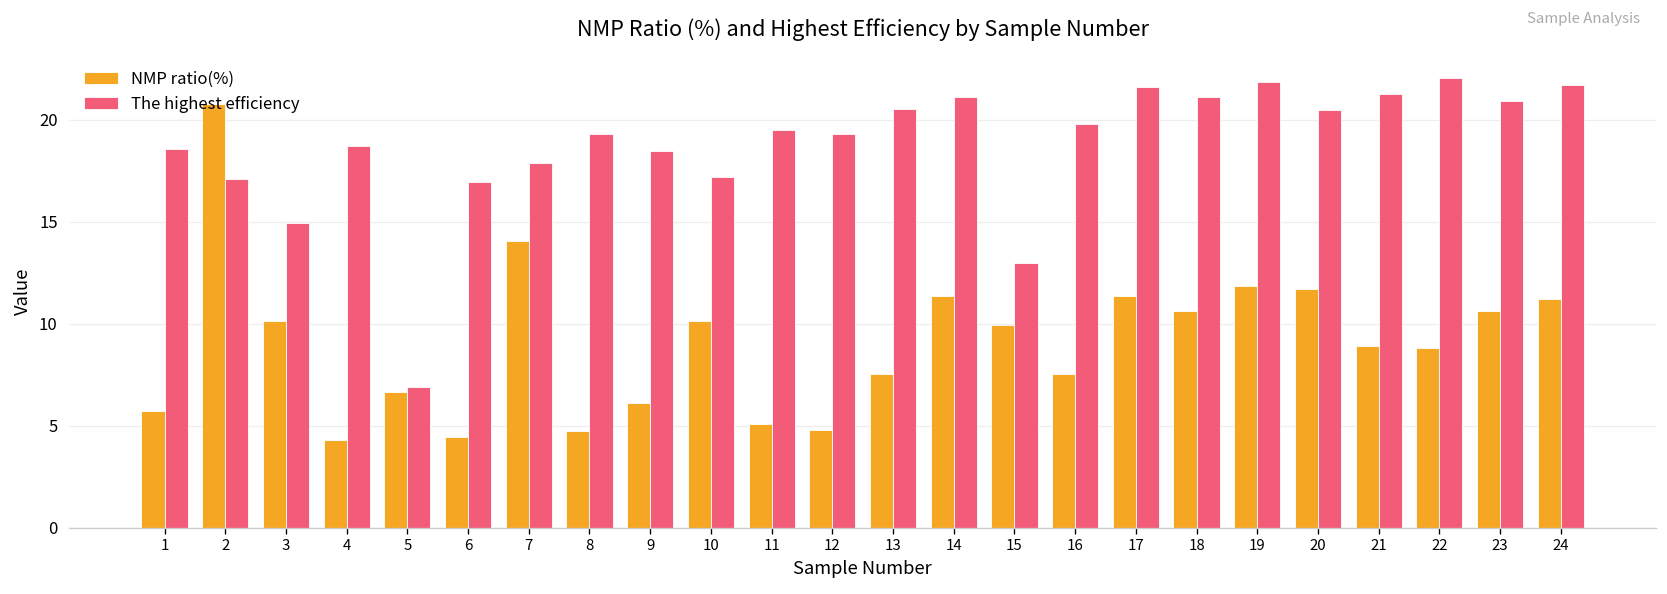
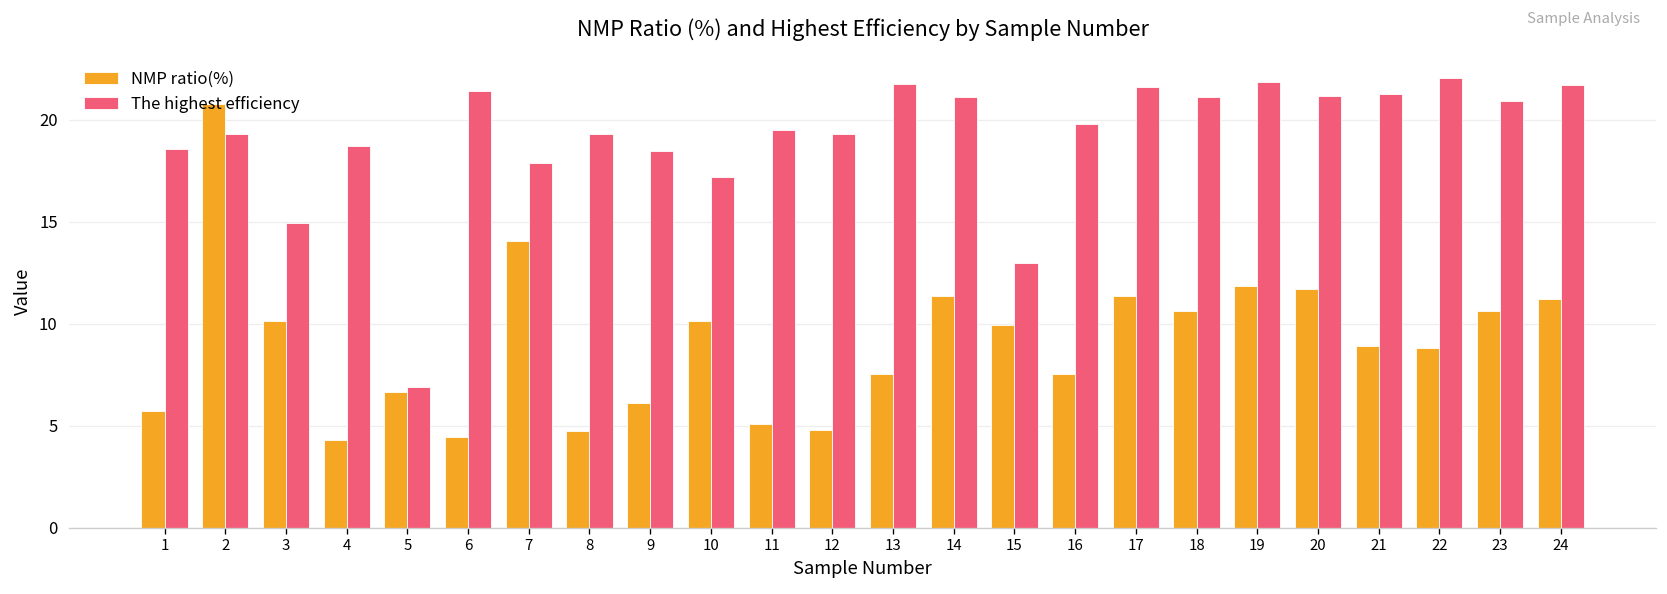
  {
    "NMP ratio(%)": {
      "1": 5.7,
      "2": 20.7,
      "3": 10.1,
      "4": 4.3,
      "5": 6.7,
      "6": 4.4,
      "7": 14.1,
      "8": 4.8,
      "9": 6.1,
      "10": 10.1,
      "11": 5.1,
      "12": 4.8,
      "13": 7.5,
      "14": 11.4,
      "15": 9.9,
      "16": 7.5,
      "17": 11.4,
      "18": 10.6,
      "19": 11.9,
      "20": 11.7,
      "21": 8.9,
      "22": 8.8,
      "23": 10.6,
      "24": 11.2
    },
    "The highest efficiency": {
      "1": 18.6,
-     "2": 17.1,
+     "2": 19.3,
      "3": 14.9,
      "4": 18.7,
      "5": 6.9,
-     "6": 17.0,
+     "6": 21.4,
      "7": 17.9,
      "8": 19.3,
      "9": 18.5,
      "10": 17.2,
      "11": 19.5,
      "12": 19.3,
-     "13": 20.5,
+     "13": 21.7,
      "14": 21.1,
      "15": 13.0,
      "16": 19.8,
      "17": 21.6,
      "18": 21.1,
      "19": 21.8,
-     "20": 20.5,
+     "20": 21.2,
      "21": 21.3,
      "22": 22.0,
      "23": 20.9,
      "24": 21.7
    }
  }
